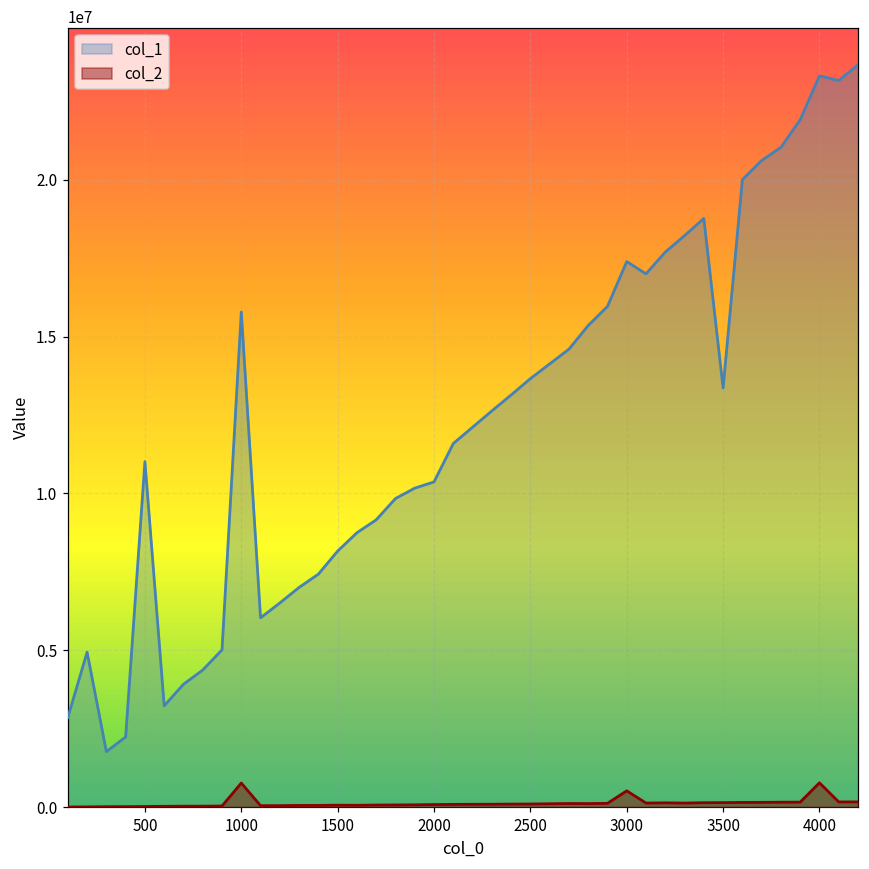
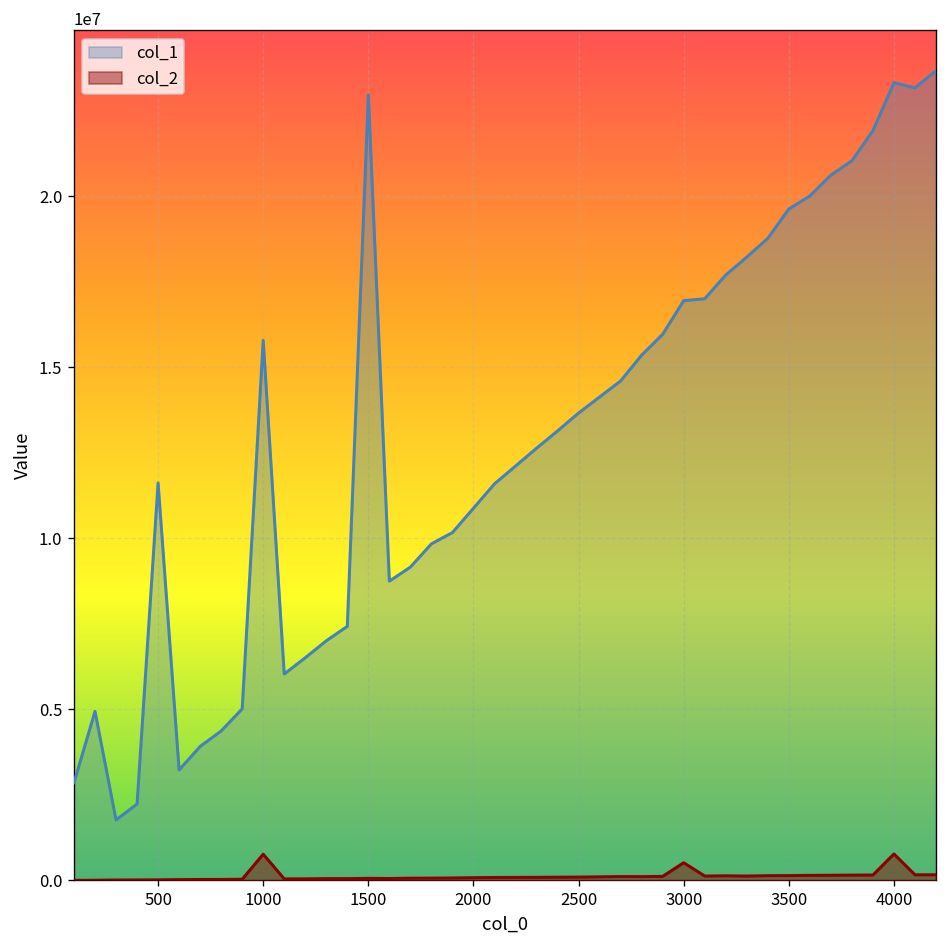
  {
    "col_1": {
-     "500": 11000000,
+     "500": 11600000,
      "1000": 15800000,
-     "1500": 8200000,
-     "2000": 10400000,
+     "1500": 23000000,
+     "2000": 10900000,
      "2500": 13700000,
-     "3000": 17400000,
-     "3500": 13400000,
+     "3000": 16900000,
+     "3500": 19600000,
      "4000": 23300000
    },
    "col_2": {
      "500": 0,
      "1000": 800000,
      "1500": 100000,
      "2000": 100000,
      "2500": 100000,
      "3000": 500000,
      "3500": 100000,
      "4000": 800000
    }
  }
